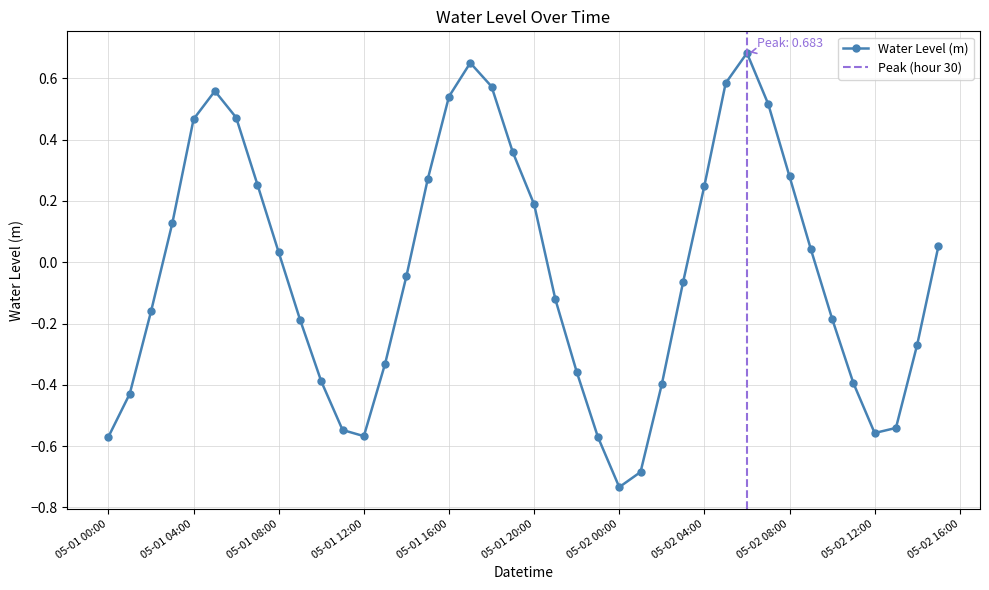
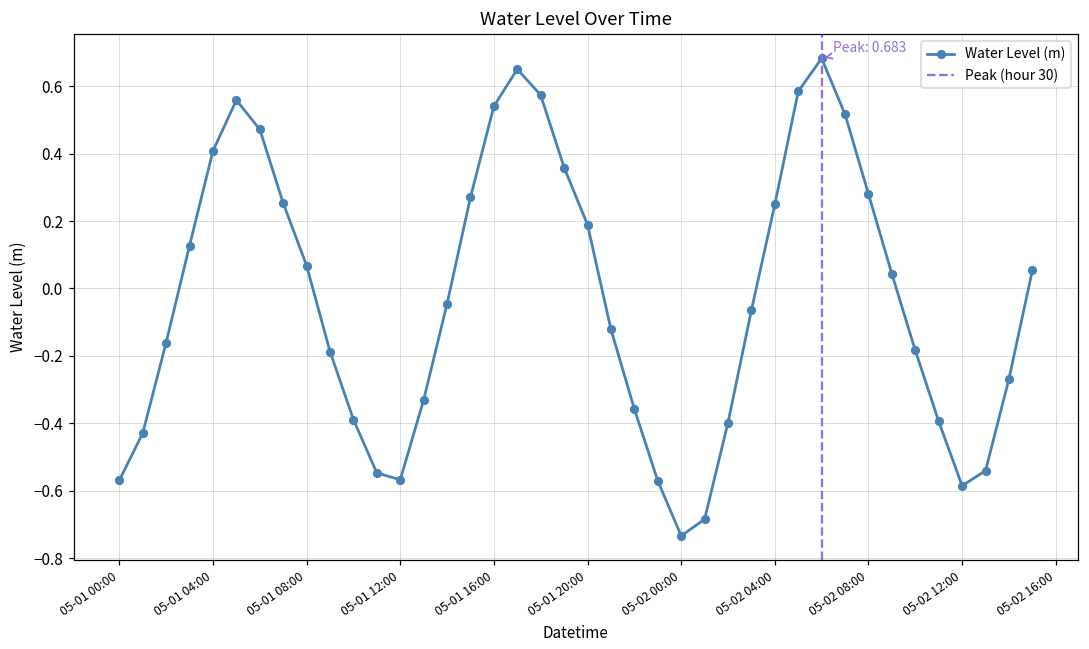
  {
    "05-01 00:00": -0.57,
-   "05-01 04:00": 0.47,
-   "05-01 08:00": 0.03,
+   "05-01 04:00": 0.41,
+   "05-01 08:00": 0.07,
    "05-01 12:00": -0.57,
    "05-01 16:00": 0.54,
    "05-01 20:00": 0.19,
    "05-02 00:00": -0.73,
    "05-02 04:00": 0.25,
    "05-02 08:00": 0.28,
-   "05-02 12:00": -0.56
+   "05-02 12:00": -0.59
  }
